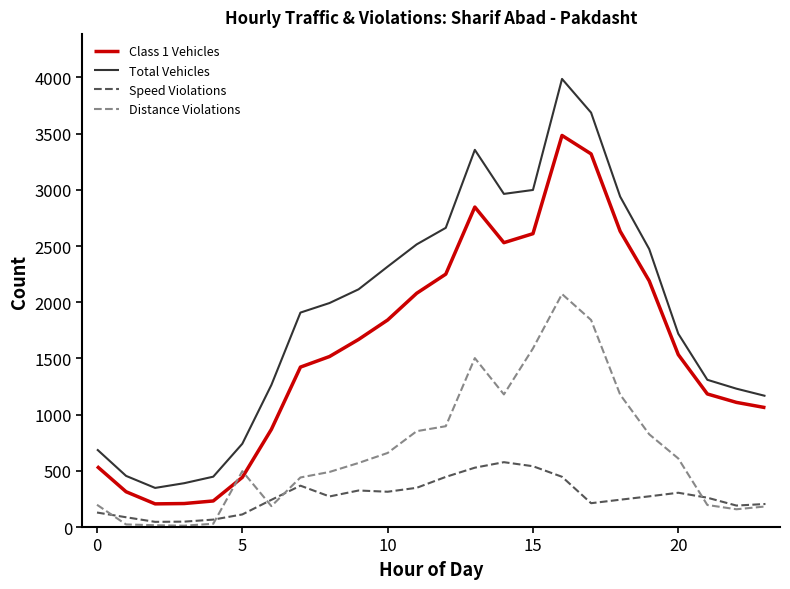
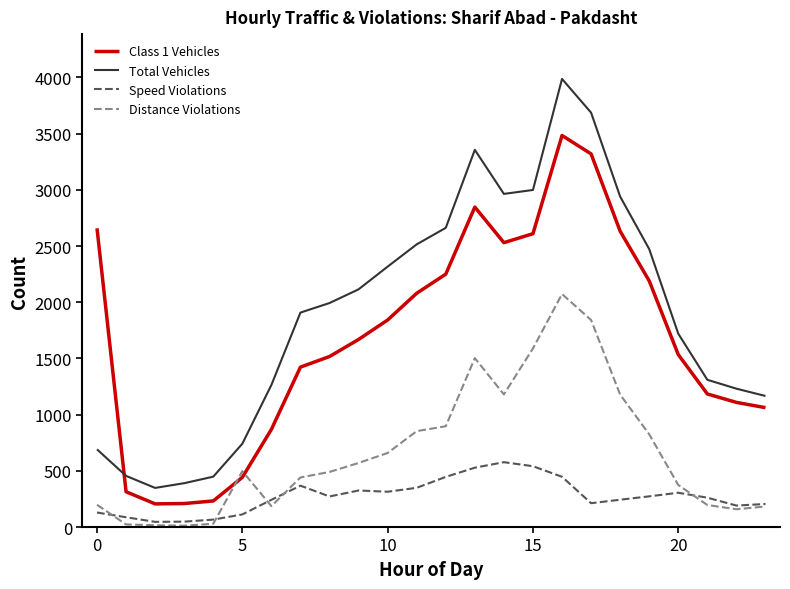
  {
    "Class 1 Vehicles": {
-     "0": 540,
+     "0": 2660,
      "5": 440,
      "10": 1840,
      "15": 2610,
      "20": 1530
    },
    "Distance Violations": {
      "0": 200,
      "5": 500,
      "10": 660,
      "15": 1590,
-     "20": 610
+     "20": 370
    }
  }
